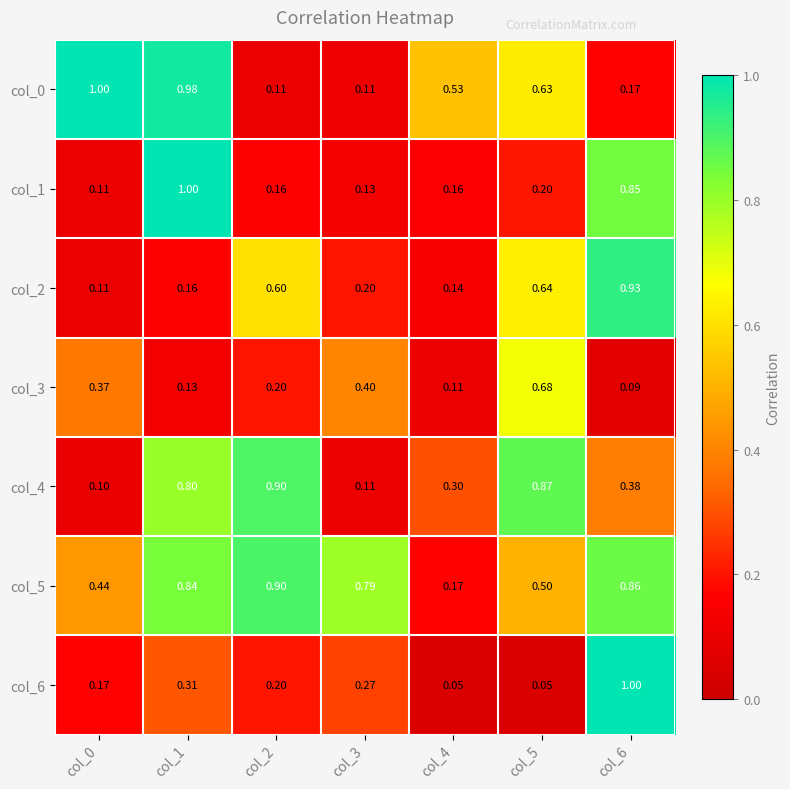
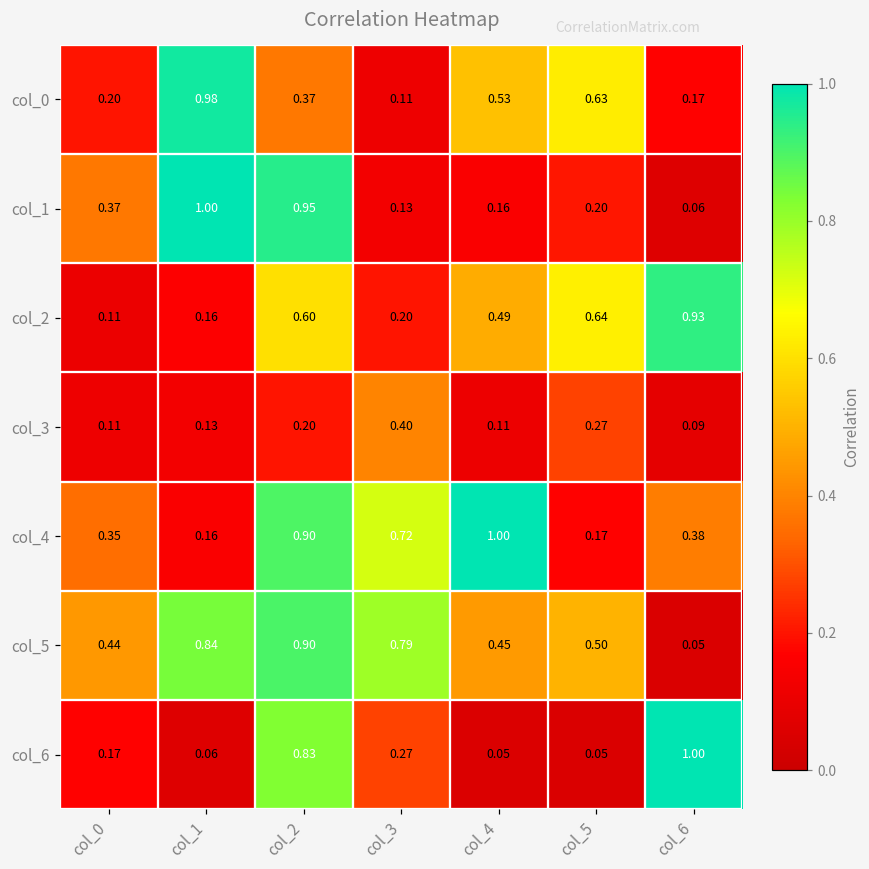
  {
    "col_0": {
-     "col_0": 1.00,
+     "col_0": 0.20,
      "col_1": 0.98,
-     "col_2": 0.11,
+     "col_2": 0.37,
      "col_3": 0.11,
      "col_4": 0.53,
      "col_5": 0.63,
      "col_6": 0.17
    },
    "col_1": {
-     "col_0": 0.11,
+     "col_0": 0.37,
      "col_1": 1.00,
-     "col_2": 0.16,
+     "col_2": 0.95,
      "col_3": 0.13,
      "col_4": 0.16,
      "col_5": 0.20,
-     "col_6": 0.85
+     "col_6": 0.06
    },
    "col_2": {
      "col_0": 0.11,
      "col_1": 0.16,
      "col_2": 0.60,
      "col_3": 0.20,
-     "col_4": 0.14,
+     "col_4": 0.49,
      "col_5": 0.64,
      "col_6": 0.93
    },
    "col_3": {
-     "col_0": 0.37,
+     "col_0": 0.11,
      "col_1": 0.13,
      "col_2": 0.20,
      "col_3": 0.40,
      "col_4": 0.11,
-     "col_5": 0.68,
+     "col_5": 0.27,
      "col_6": 0.09
    },
    "col_4": {
-     "col_0": 0.10,
-     "col_1": 0.80,
+     "col_0": 0.35,
+     "col_1": 0.16,
      "col_2": 0.90,
-     "col_3": 0.11,
-     "col_4": 0.30,
-     "col_5": 0.87,
+     "col_3": 0.72,
+     "col_4": 1.00,
+     "col_5": 0.17,
      "col_6": 0.38
    },
    "col_5": {
      "col_0": 0.44,
      "col_1": 0.84,
      "col_2": 0.90,
      "col_3": 0.79,
-     "col_4": 0.17,
+     "col_4": 0.45,
      "col_5": 0.50,
-     "col_6": 0.86
+     "col_6": 0.05
    },
    "col_6": {
      "col_0": 0.17,
-     "col_1": 0.31,
-     "col_2": 0.20,
+     "col_1": 0.06,
+     "col_2": 0.83,
      "col_3": 0.27,
      "col_4": 0.05,
      "col_5": 0.05,
      "col_6": 1.00
    }
  }
